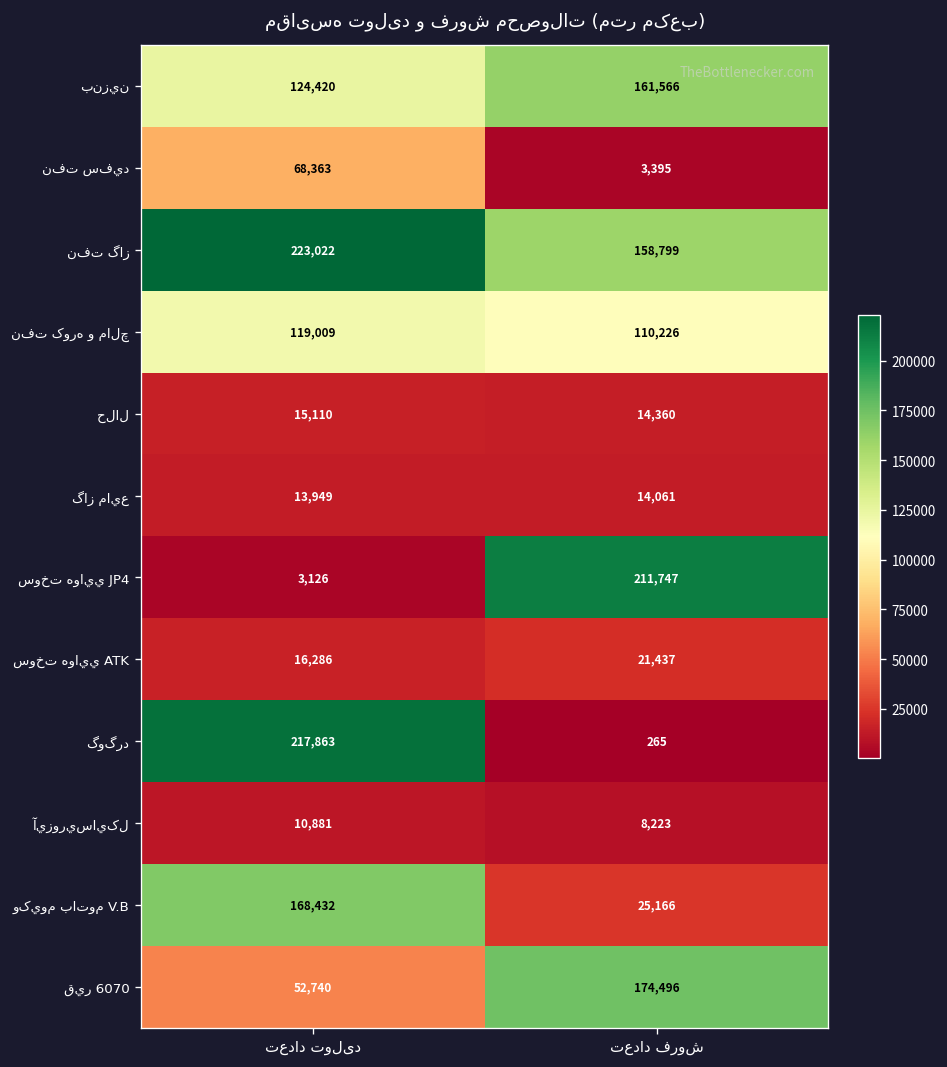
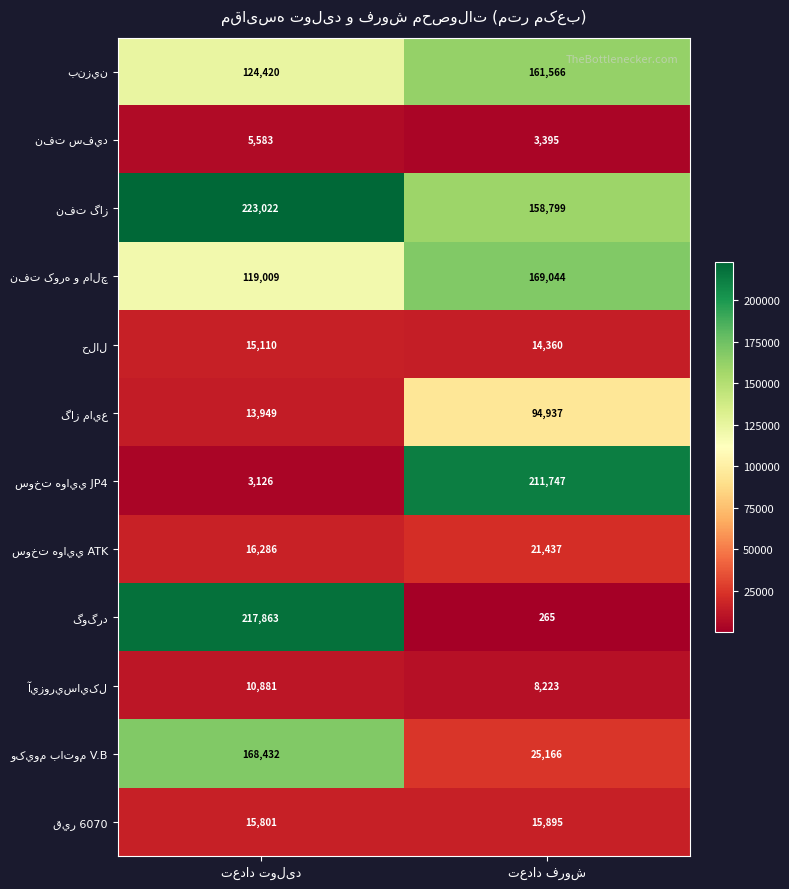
  {
    "بنزين": {
      "تعداد تولید": "124,420"
    },
    "نفت سفيد": {
-     "تعداد تولید": "68,363",
+     "تعداد تولید": "5,583",
      "تعداد فروش": "3,395"
    },
    "نفت گاز": {
      "تعداد تولید": "223,022",
      "تعداد فروش": "158,799"
    },
    "نفت کوره و مالچ": {
      "تعداد تولید": "119,009",
-     "تعداد فروش": "110,226"
+     "تعداد فروش": "169,044"
    },
    "حلال": {
      "تعداد تولید": "15,110",
      "تعداد فروش": "14,360"
    },
    "گاز مايع": {
      "تعداد تولید": "13,949",
-     "تعداد فروش": "14,061"
+     "تعداد فروش": "94,937"
    },
    "سوخت هوايي JP4": {
      "تعداد تولید": "3,126",
      "تعداد فروش": "211,747"
    },
    "سوخت هوايي ATK": {
      "تعداد تولید": "16,286",
      "تعداد فروش": "21,437"
    },
    "گوگرد": {
      "تعداد تولید": "217,863",
      "تعداد فروش": "265"
    },
    "آيزوريسايکل": {
      "تعداد تولید": "10,881",
      "تعداد فروش": "8,223"
    },
    "وکيوم باتوم V.B": {
      "تعداد تولید": "168,432",
      "تعداد فروش": "25,166"
    },
    "قير 6070": {
-     "تعداد تولید": "52,740",
-     "تعداد فروش": "174,496"
+     "تعداد تولید": "15,801",
+     "تعداد فروش": "15,895"
    }
  }
